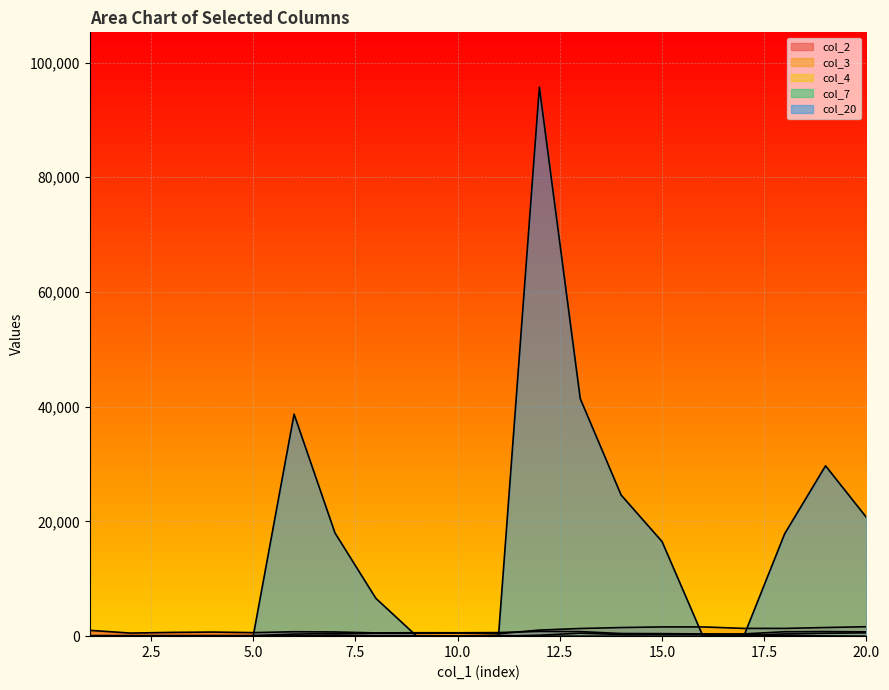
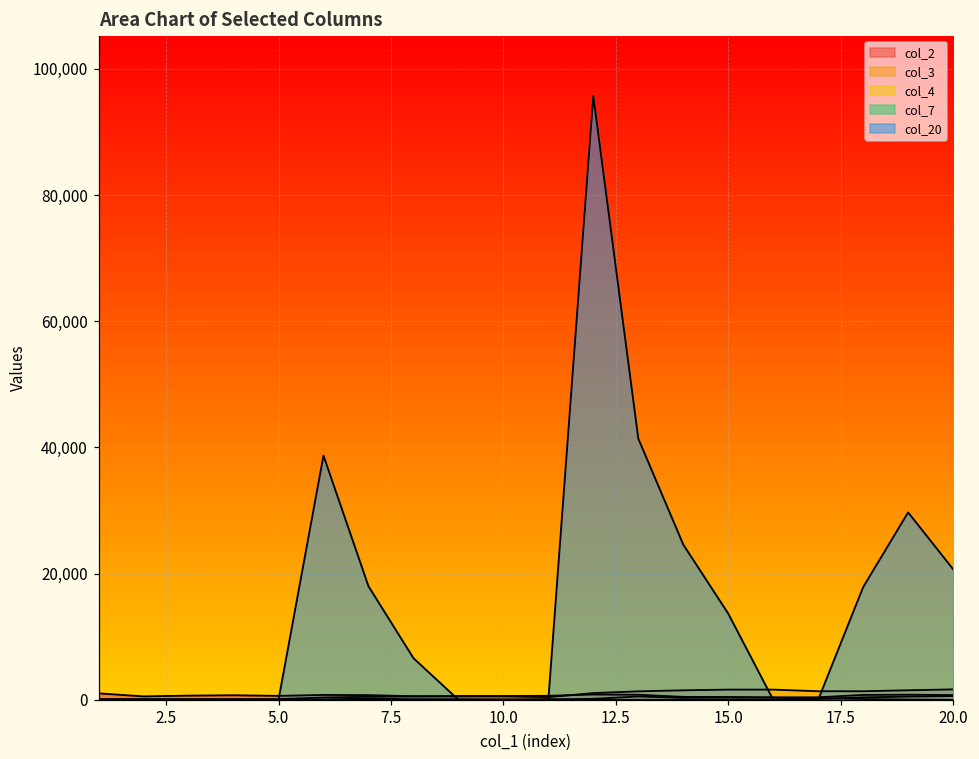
  {
    "col_2": {
      "5.0": "1,000"
    },
    "col_7": {
      "20.0": "0"
    },
    "col_20": {
-     "15.0": "17,000",
+     "15.0": "14,000",
      "20.0": "21,000"
    }
  }
